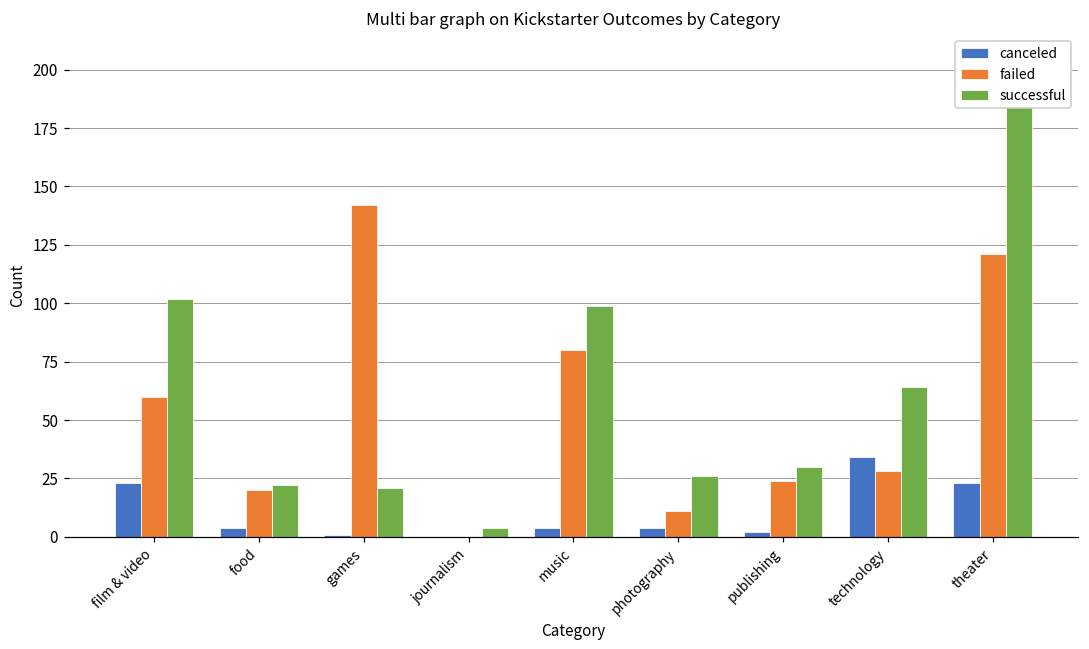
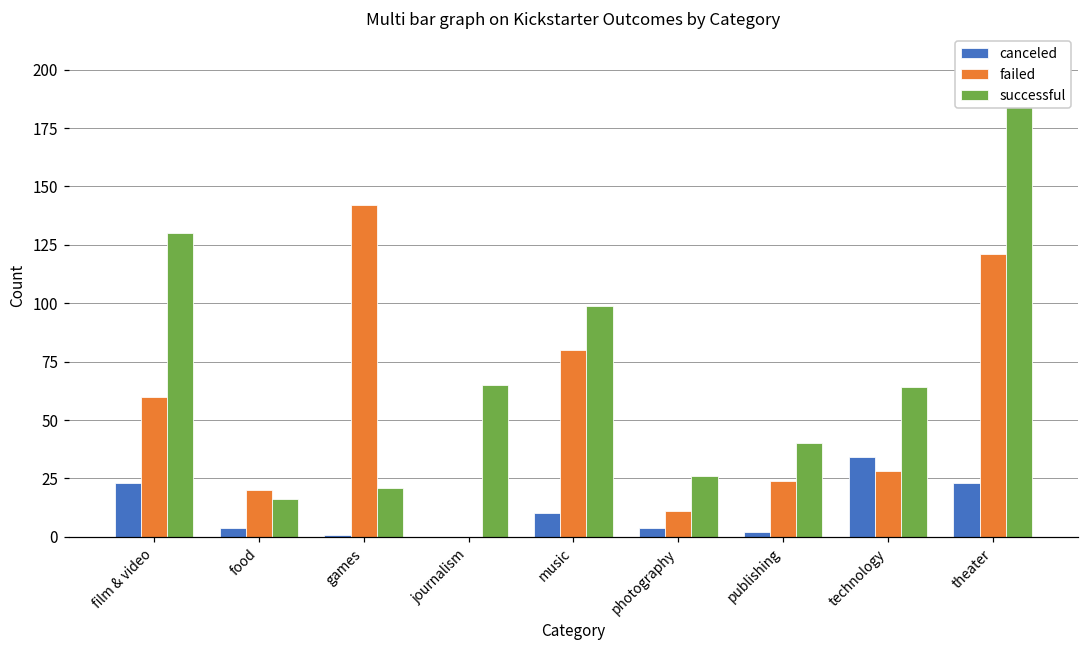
  {
    "canceled": {
      "film & video": 23,
      "food": 4,
      "journalism": 0,
-     "music": 4,
+     "music": 10,
      "photography": 4,
      "publishing": 2,
      "technology": 34,
      "theater": 23
    },
    "failed": {
      "film & video": 60,
      "food": 20,
      "games": 142,
      "journalism": 0,
      "music": 80,
      "photography": 11,
      "publishing": 24,
      "technology": 28,
      "theater": 121
    },
    "successful": {
-     "film & video": 102,
-     "food": 22,
+     "film & video": 130,
+     "food": 16,
      "games": 21,
-     "journalism": 4,
+     "journalism": 65,
      "music": 99,
      "photography": 26,
-     "publishing": 30,
+     "publishing": 40,
      "technology": 64
    }
  }
